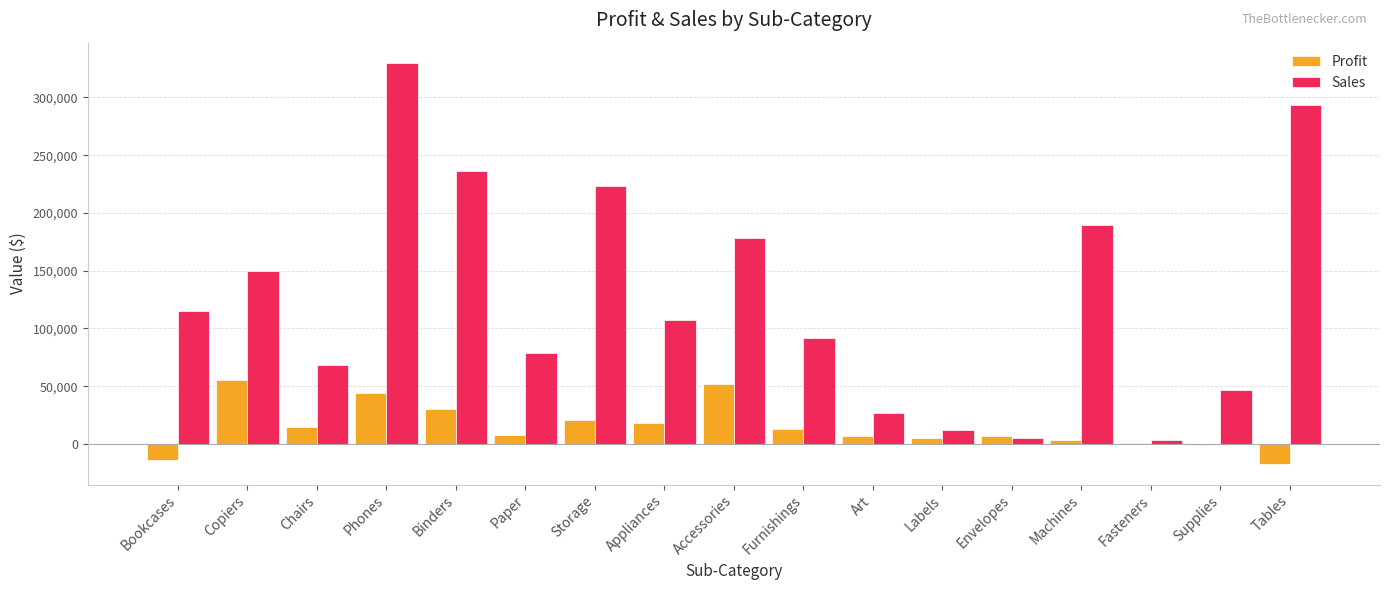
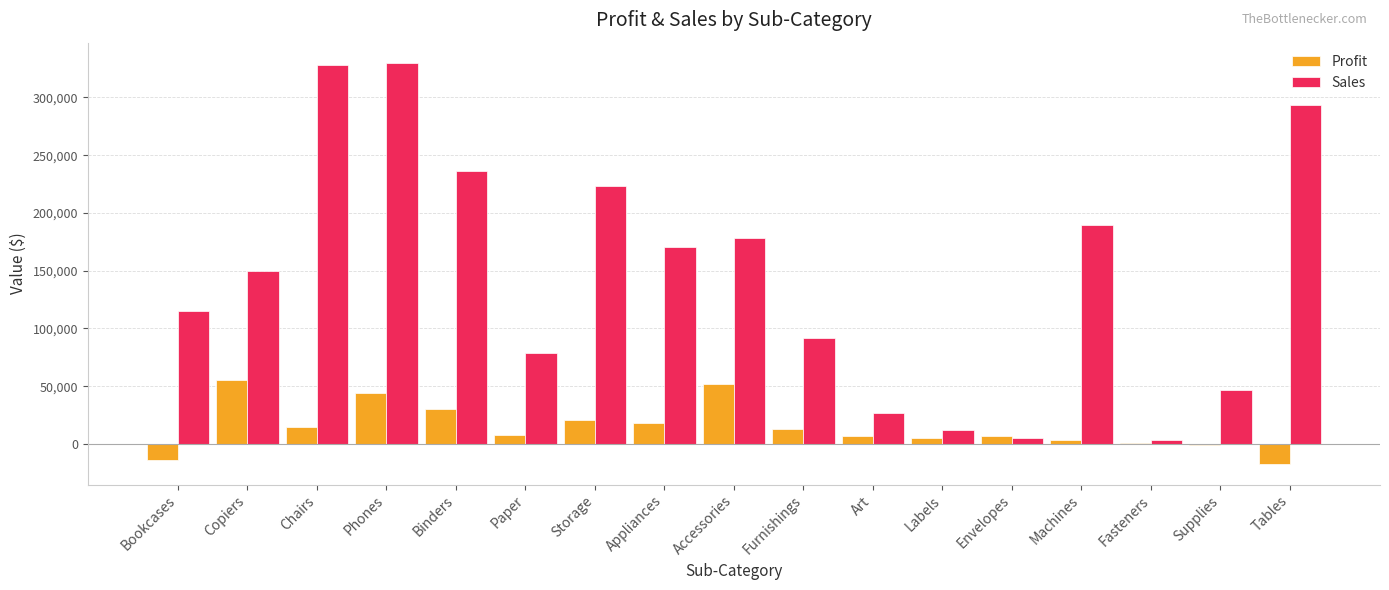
  {
    "Profit": {
      "Bookcases": "-14,000",
      "Copiers": "56,000",
      "Chairs": "15,000",
      "Phones": "45,000",
      "Binders": "30,000",
      "Paper": "8,000",
      "Storage": "21,000",
      "Appliances": "18,000",
      "Accessories": "52,000",
      "Furnishings": "13,000",
      "Art": "7,000",
      "Labels": "6,000",
      "Envelopes": "7,000",
      "Machines": "3,000",
      "Tables": "-18,000"
    },
    "Sales": {
      "Bookcases": "115,000",
      "Copiers": "150,000",
-     "Chairs": "68,000",
+     "Chairs": "328,000",
      "Phones": "330,000",
      "Binders": "237,000",
      "Paper": "78,000",
      "Storage": "223,000",
-     "Appliances": "108,000",
+     "Appliances": "170,000",
      "Accessories": "178,000",
      "Furnishings": "91,000",
      "Art": "27,000",
      "Labels": "12,000",
      "Envelopes": "5,000",
      "Machines": "189,000",
      "Fasteners": "3,000",
      "Supplies": "47,000",
      "Tables": "294,000"
    }
  }
